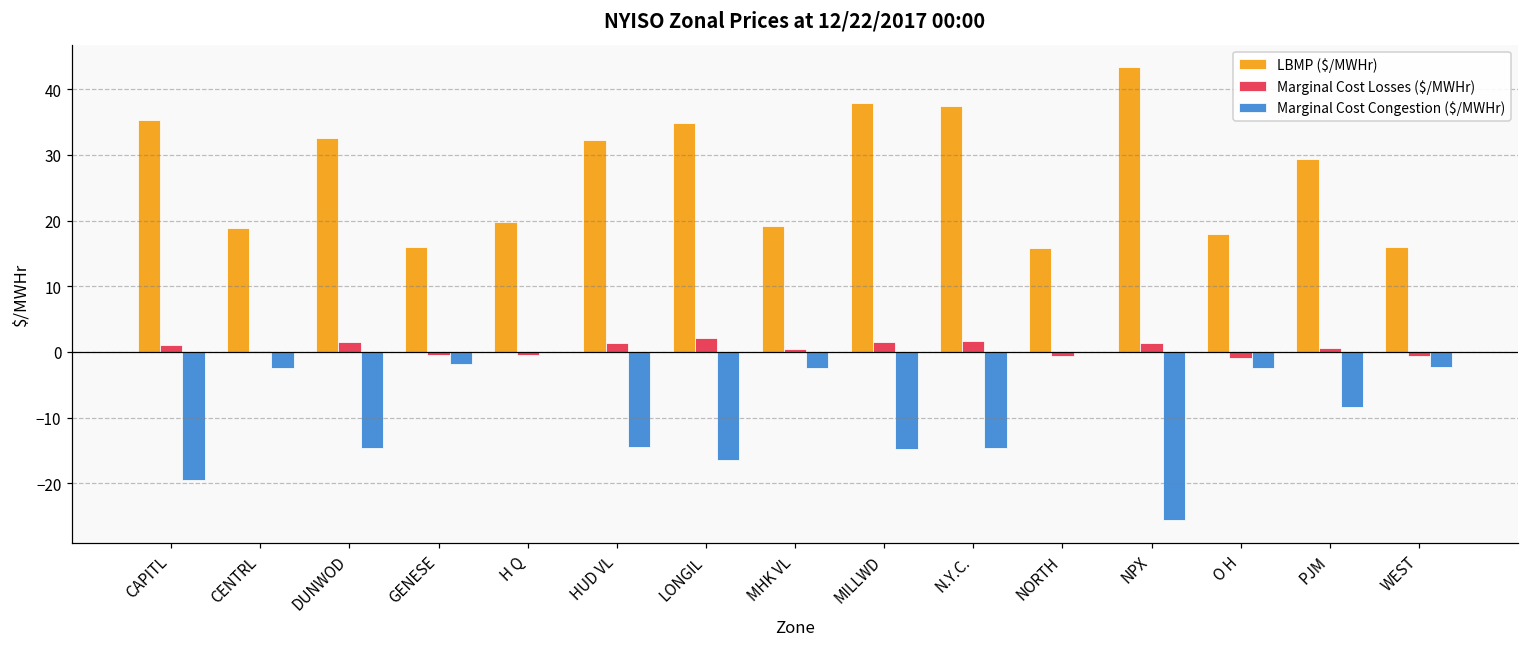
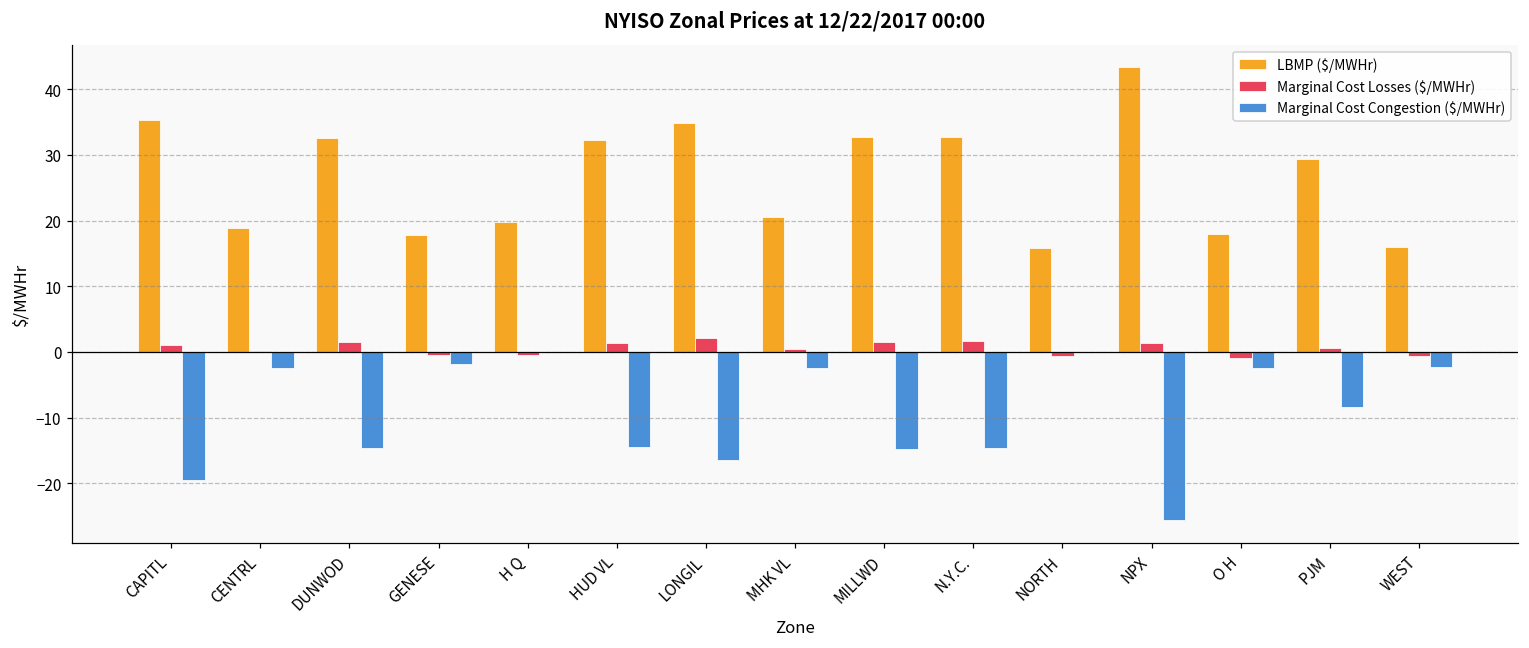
  {
    "LBMP ($/MWHr)": {
      "CAPITL": 35,
      "CENTRL": 19,
      "DUNWOD": 33,
-     "GENESE": 16,
+     "GENESE": 18,
      "H Q": 20,
      "HUD VL": 32,
      "LONGIL": 35,
-     "MHK VL": 19,
-     "MILLWD": 38,
-     "N.Y.C.": 38,
+     "MHK VL": 21,
+     "MILLWD": 33,
+     "N.Y.C.": 33,
      "NORTH": 16,
      "NPX": 43,
      "O H": 18,
      "PJM": 29,
      "WEST": 16
    },
    "Marginal Cost Losses ($/MWHr)": {
      "CAPITL": 1,
      "DUNWOD": 2,
      "GENESE": 0,
      "H Q": 0,
      "HUD VL": 1,
      "LONGIL": 2,
      "MILLWD": 2,
      "N.Y.C.": 2,
      "NORTH": -1,
      "NPX": 1,
      "O H": -1,
      "PJM": 1,
      "WEST": -1
    },
    "Marginal Cost Congestion ($/MWHr)": {
      "CAPITL": -20,
      "CENTRL": -2,
      "DUNWOD": -15,
      "GENESE": -2,
      "H Q": 0,
      "HUD VL": -15,
      "LONGIL": -16,
      "MHK VL": -2,
      "MILLWD": -15,
      "N.Y.C.": -15,
      "NORTH": 0,
      "NPX": -26,
      "O H": -2,
      "PJM": -8,
      "WEST": -2
    }
  }
